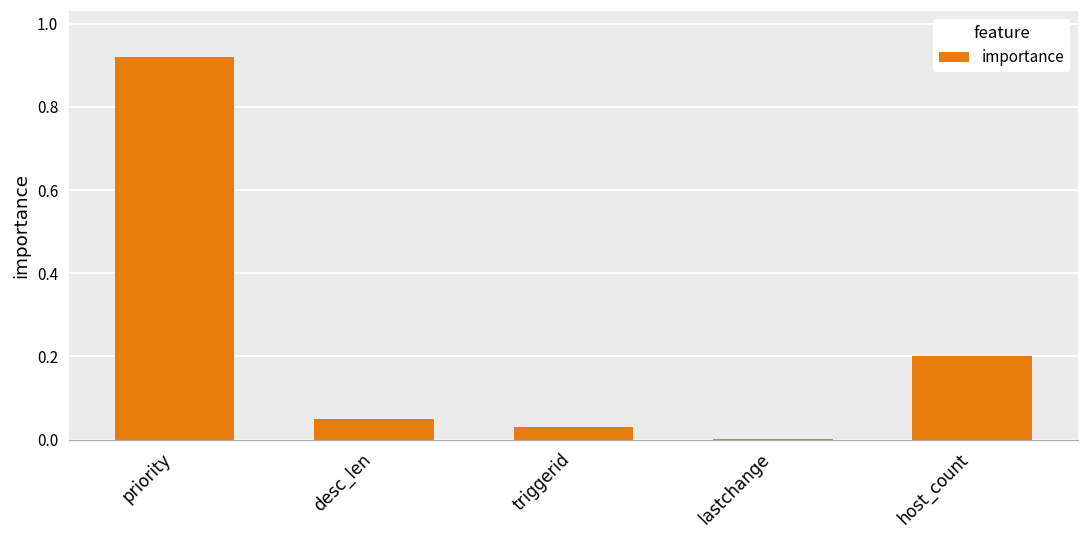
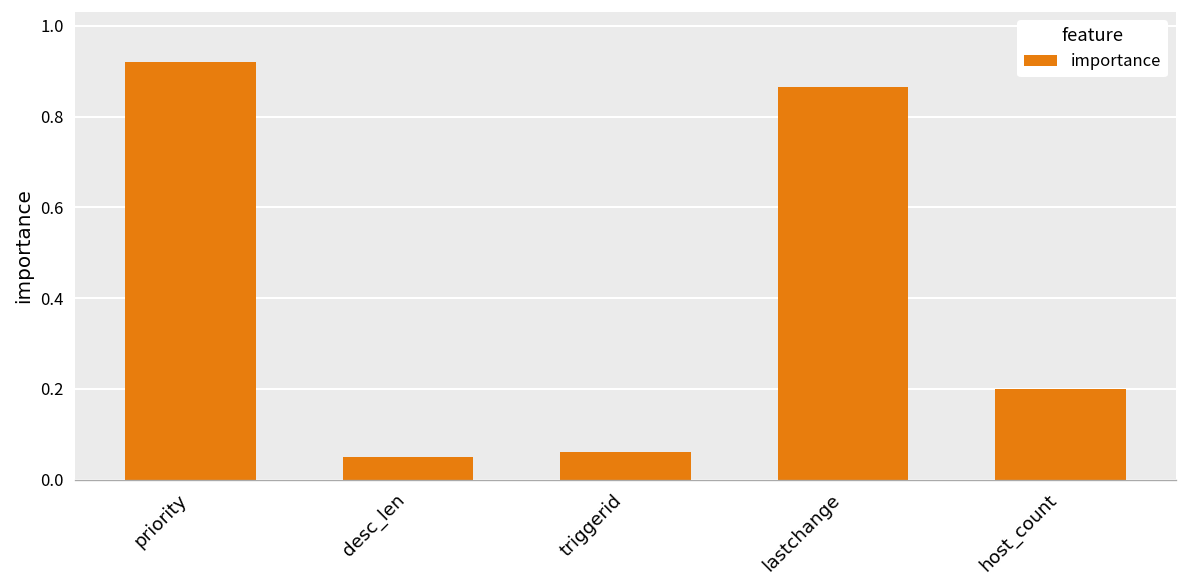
  {
    "priority": 0.92,
    "desc_len": 0.05,
-   "triggerid": 0.03,
-   "lastchange": 0.00,
+   "triggerid": 0.06,
+   "lastchange": 0.87,
    "host_count": 0.20
  }
